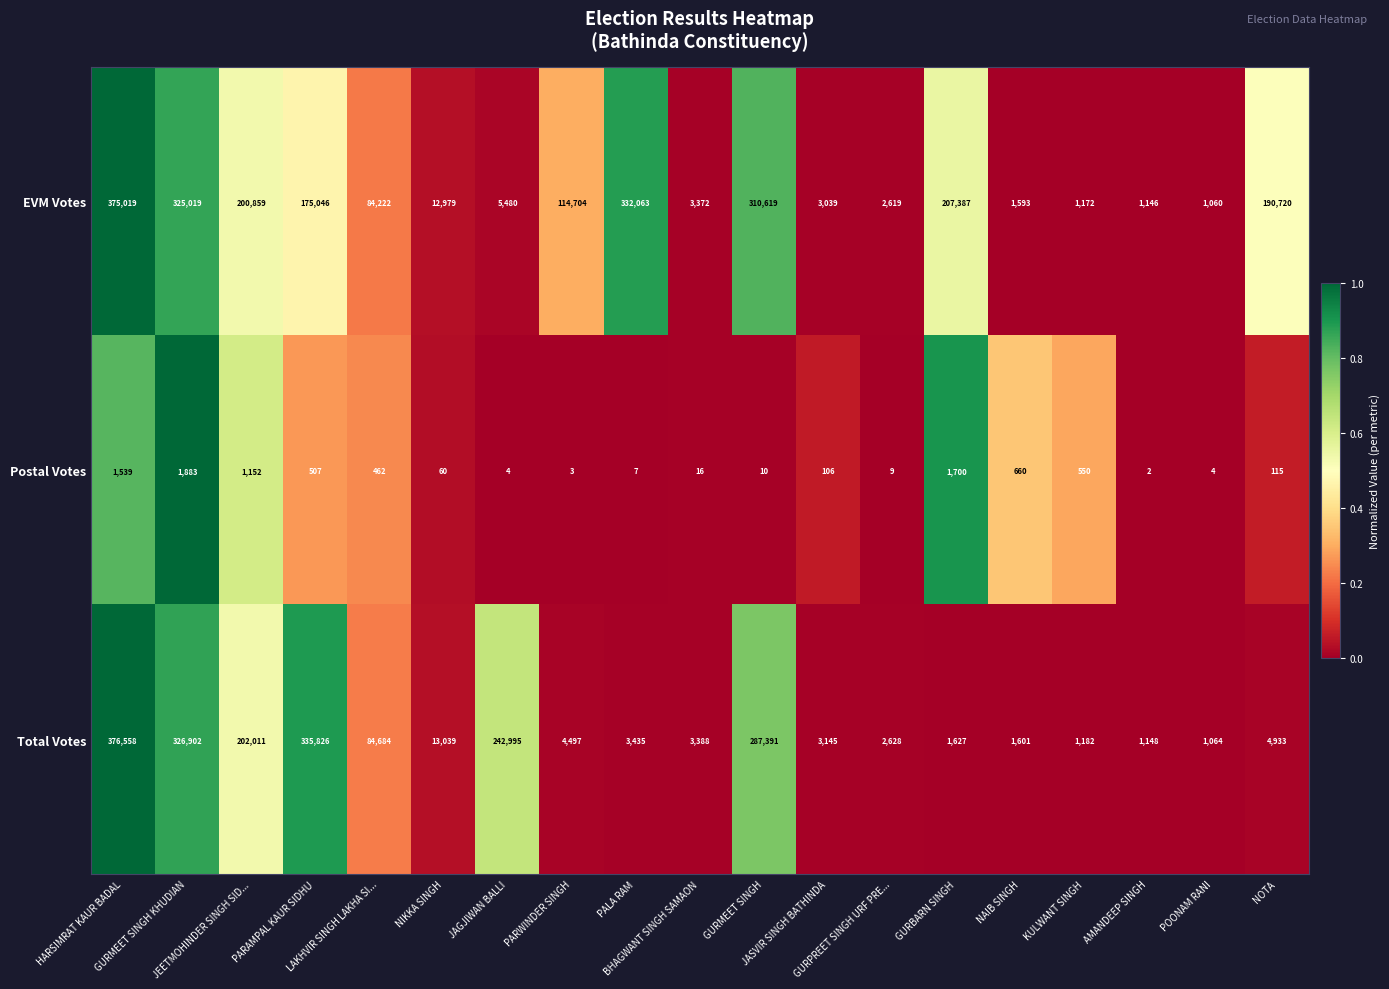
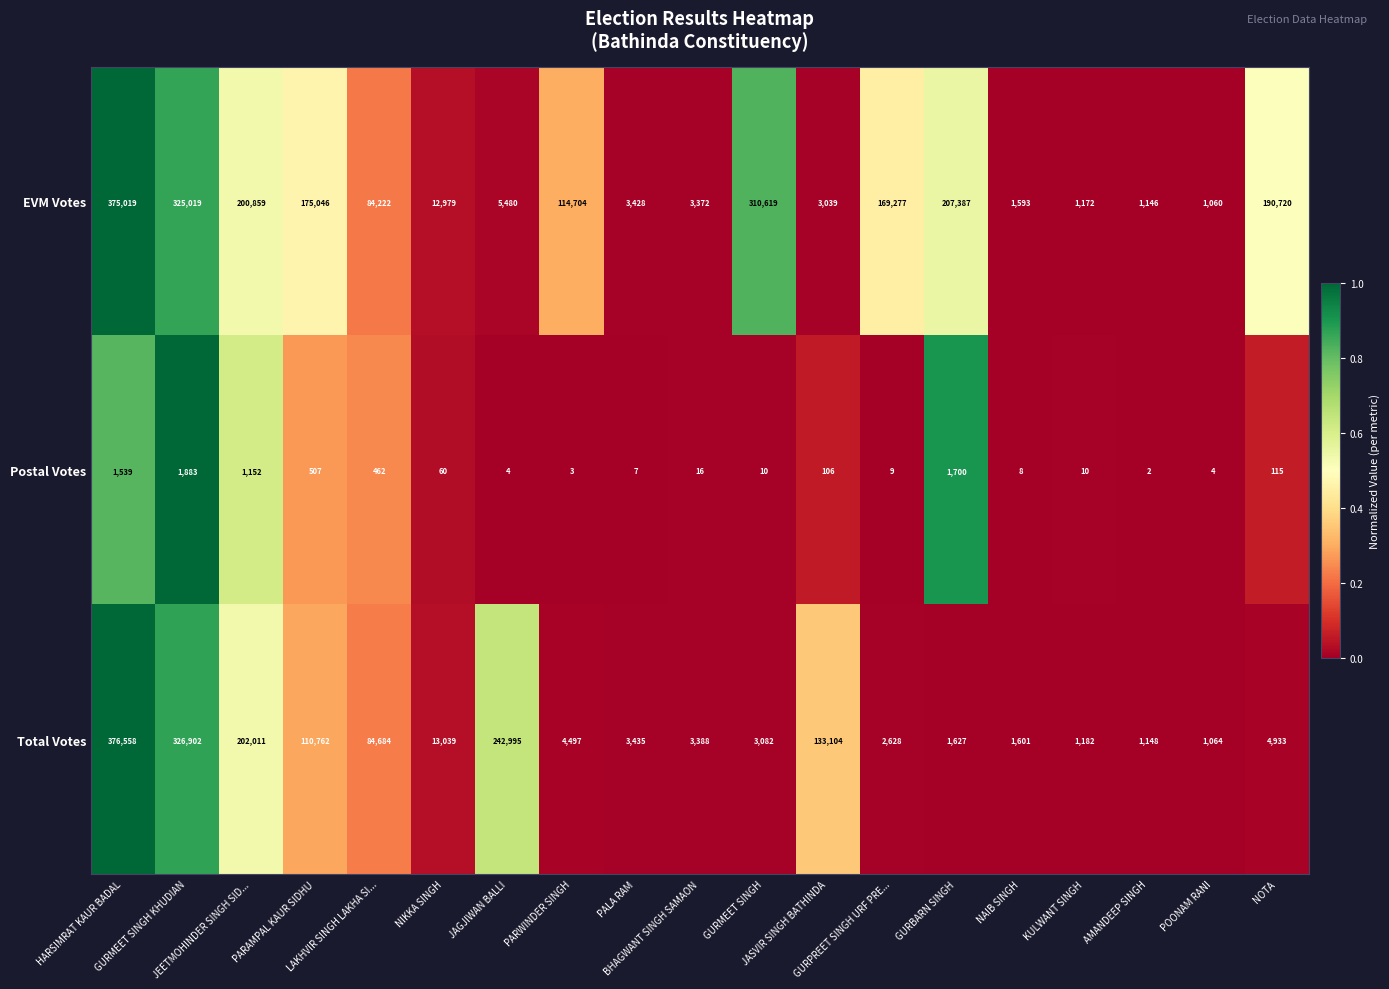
  {
    "EVM Votes": {
      "HARSIMRAT KAUR BADAL": "375,019",
      "GURMEET SINGH KHUDIAN": "325,019",
      "JEETMOHINDER SINGH SID...": "200,859",
      "PARAMPAL KAUR SIDHU": "175,046",
      "LAKHVIR SINGH LAKHA SI...": "84,222",
      "NIKKA SINGH": "12,979",
      "JAGJIWAN BALLI": "5,480",
      "PARWINDER SINGH": "114,704",
-     "PALA RAM": "332,063",
+     "PALA RAM": "3,428",
      "BHAGWANT SINGH SAMAON": "3,372",
      "GURMEET SINGH": "310,619",
      "JASVIR SINGH BATHINDA": "3,039",
-     "GURPREET SINGH URF PRE...": "2,619",
+     "GURPREET SINGH URF PRE...": "169,277",
      "GURBARN SINGH": "207,387",
      "NAIB SINGH": "1,593",
      "KULWANT SINGH": "1,172",
      "AMANDEEP SINGH": "1,146",
      "POONAM RANI": "1,060",
      "NOTA": "190,720"
    },
    "Postal Votes": {
      "HARSIMRAT KAUR BADAL": "1,539",
      "GURMEET SINGH KHUDIAN": "1,883",
      "JEETMOHINDER SINGH SID...": "1,152",
      "PARAMPAL KAUR SIDHU": "507",
      "LAKHVIR SINGH LAKHA SI...": "462",
      "NIKKA SINGH": "60",
      "JAGJIWAN BALLI": "4",
      "PARWINDER SINGH": "3",
      "PALA RAM": "7",
      "BHAGWANT SINGH SAMAON": "16",
      "GURMEET SINGH": "10",
      "JASVIR SINGH BATHINDA": "106",
      "GURPREET SINGH URF PRE...": "9",
      "GURBARN SINGH": "1,700",
-     "NAIB SINGH": "660",
-     "KULWANT SINGH": "550",
+     "NAIB SINGH": "8",
+     "KULWANT SINGH": "10",
      "AMANDEEP SINGH": "2",
      "POONAM RANI": "4",
      "NOTA": "115"
    },
    "Total Votes": {
      "HARSIMRAT KAUR BADAL": "376,558",
      "GURMEET SINGH KHUDIAN": "326,902",
      "JEETMOHINDER SINGH SID...": "202,011",
-     "PARAMPAL KAUR SIDHU": "335,826",
+     "PARAMPAL KAUR SIDHU": "110,762",
      "LAKHVIR SINGH LAKHA SI...": "84,684",
      "NIKKA SINGH": "13,039",
      "JAGJIWAN BALLI": "242,995",
      "PARWINDER SINGH": "4,497",
      "PALA RAM": "3,435",
      "BHAGWANT SINGH SAMAON": "3,388",
-     "GURMEET SINGH": "287,391",
-     "JASVIR SINGH BATHINDA": "3,145",
+     "GURMEET SINGH": "3,082",
+     "JASVIR SINGH BATHINDA": "133,104",
      "GURPREET SINGH URF PRE...": "2,628",
      "GURBARN SINGH": "1,627",
      "NAIB SINGH": "1,601",
      "KULWANT SINGH": "1,182",
      "AMANDEEP SINGH": "1,148",
      "POONAM RANI": "1,064",
      "NOTA": "4,933"
    }
  }
